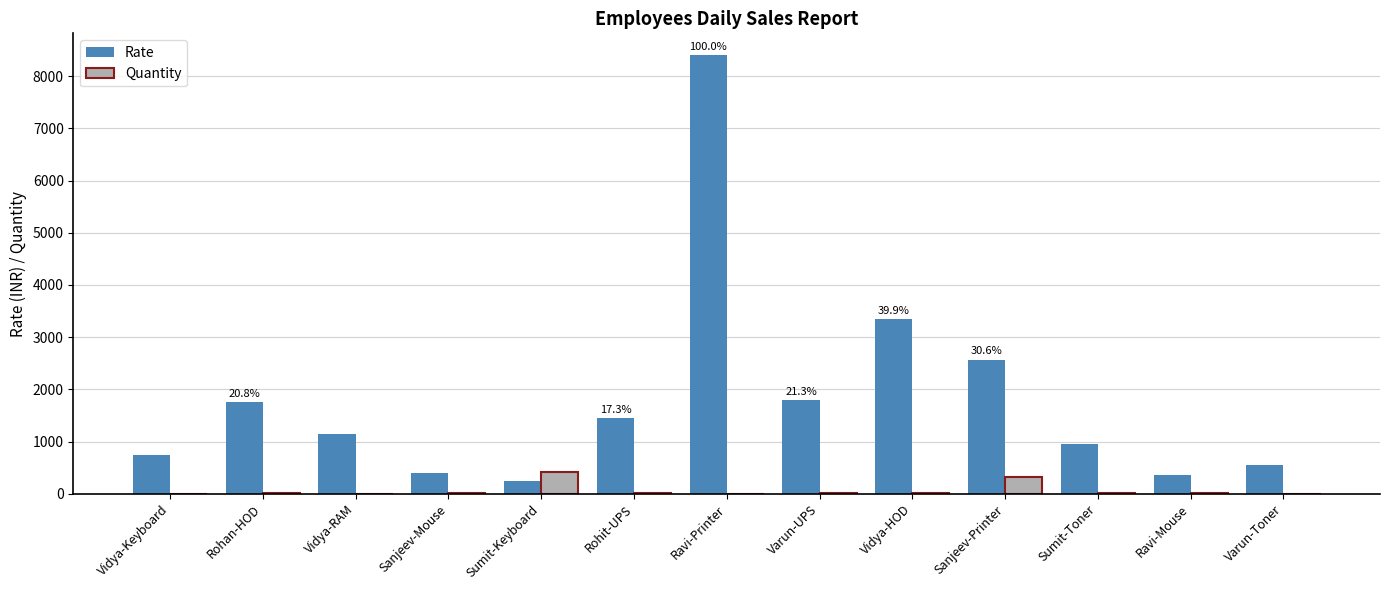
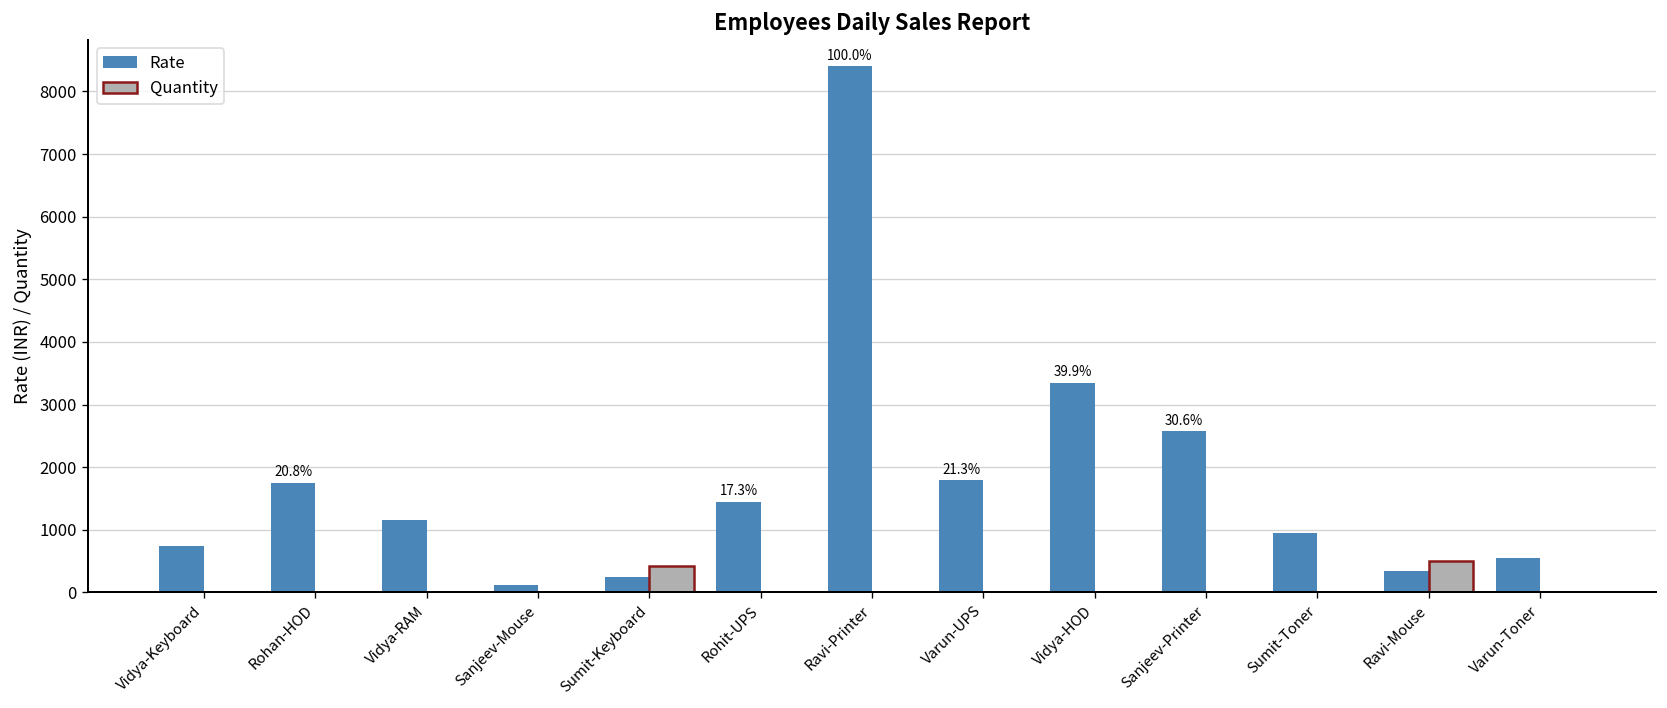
  {
    "Rate": {
      "Vidya-Keyboard": 800,
      "Vidya-RAM": 1200,
-     "Sanjeev-Mouse": 400,
+     "Sanjeev-Mouse": 100,
      "Sumit-Keyboard": 200,
      "Sumit-Toner": 1000,
      "Ravi-Mouse": 400,
      "Varun-Toner": 600
    },
    "Quantity": {
      "Sumit-Keyboard": 400,
-     "Sanjeev-Printer": 300,
-     "Ravi-Mouse": 0
+     "Sanjeev-Printer": 0,
+     "Ravi-Mouse": 500
    }
  }
